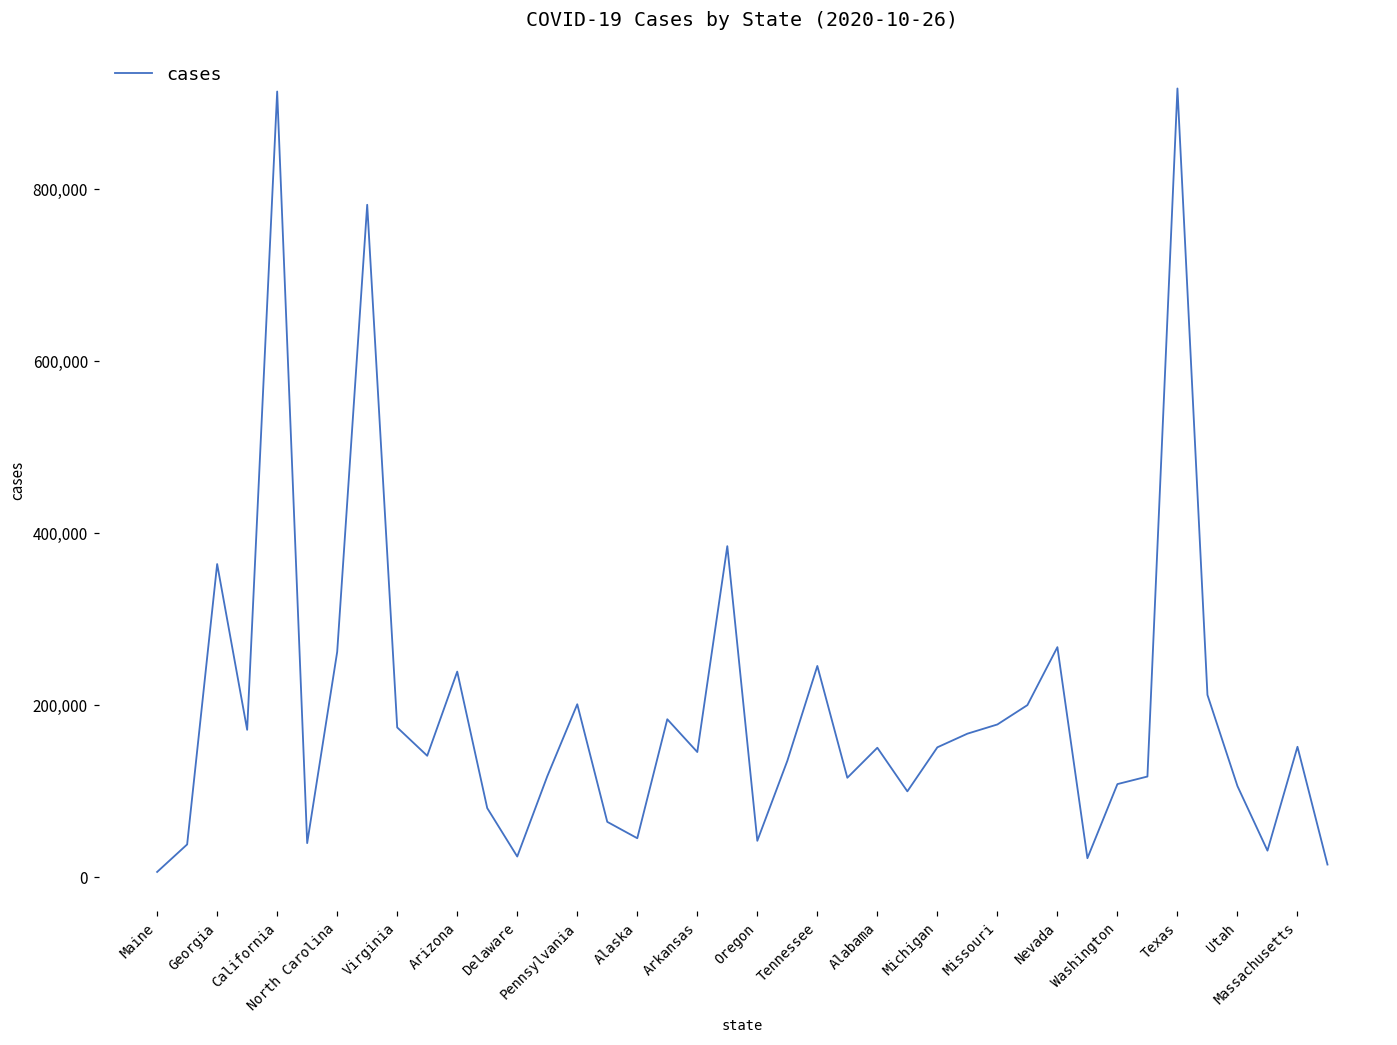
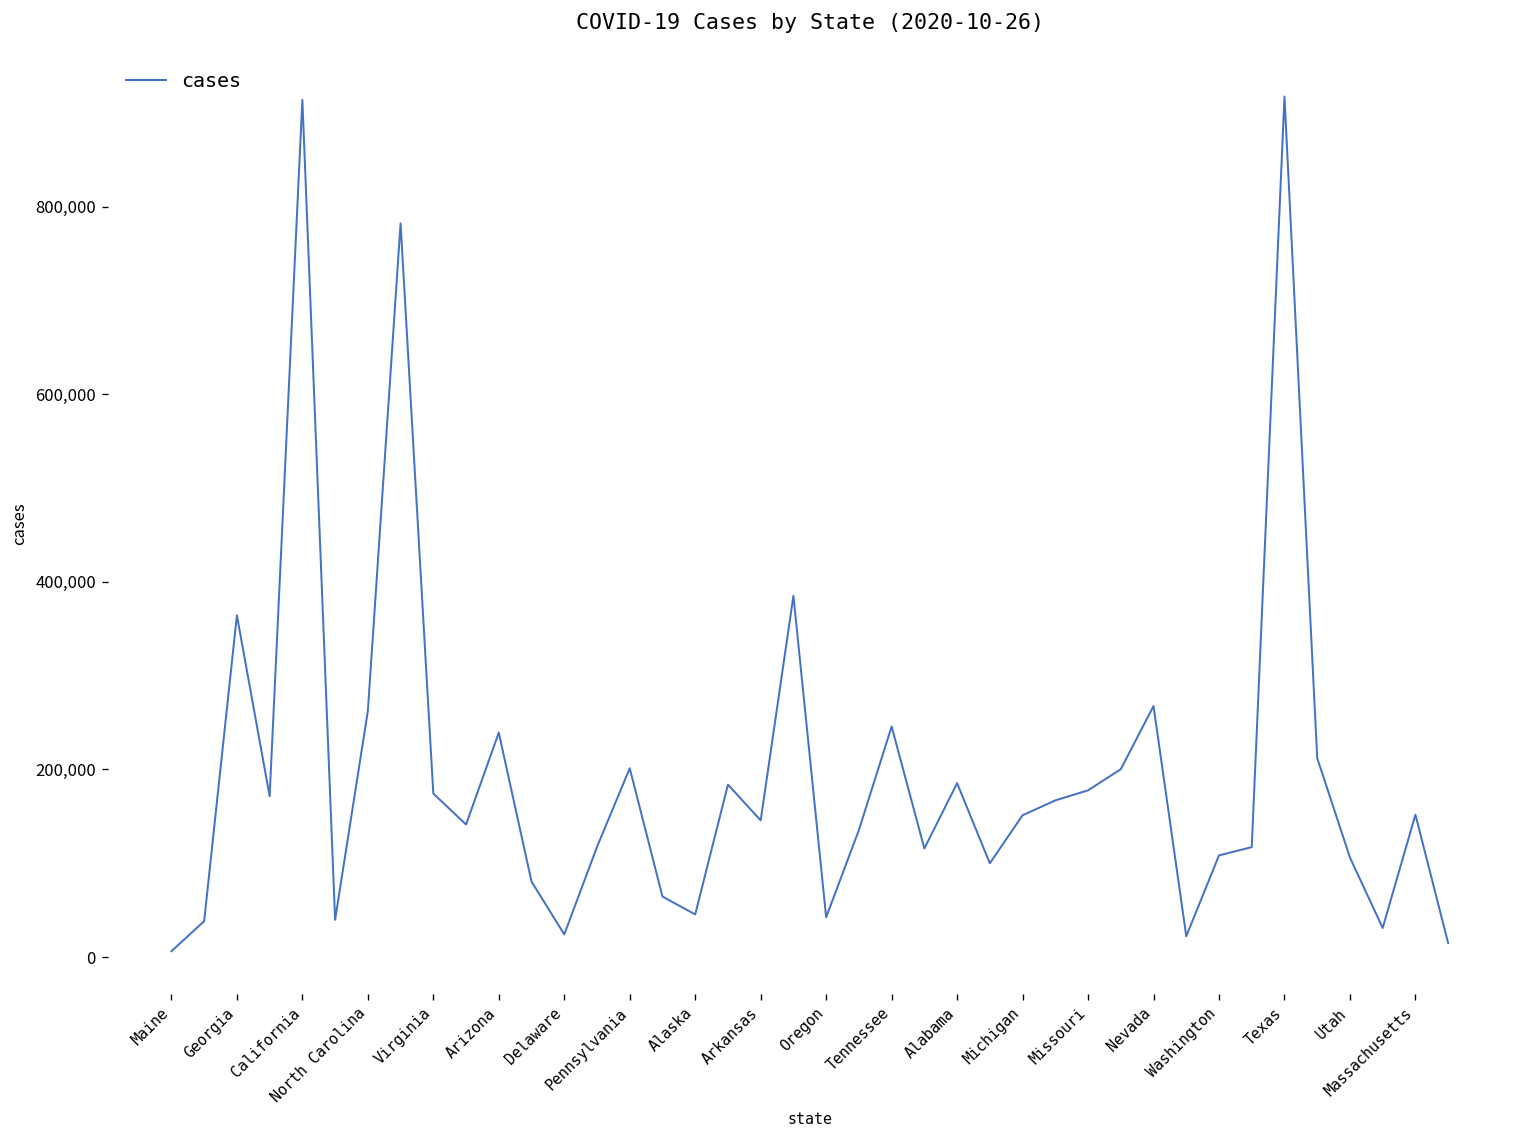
  {
    "Maine": "10,000",
    "Georgia": "360,000",
    "California": "910,000",
    "North Carolina": "260,000",
    "Virginia": "170,000",
    "Arizona": "240,000",
    "Delaware": "20,000",
    "Pennsylvania": "200,000",
    "Alaska": "50,000",
    "Arkansas": "150,000",
    "Oregon": "40,000",
    "Tennessee": "250,000",
-   "Alabama": "150,000",
+   "Alabama": "190,000",
    "Michigan": "150,000",
    "Missouri": "180,000",
    "Nevada": "270,000",
    "Washington": "110,000",
    "Texas": "920,000",
    "Utah": "110,000",
    "Massachusetts": "150,000"
  }
